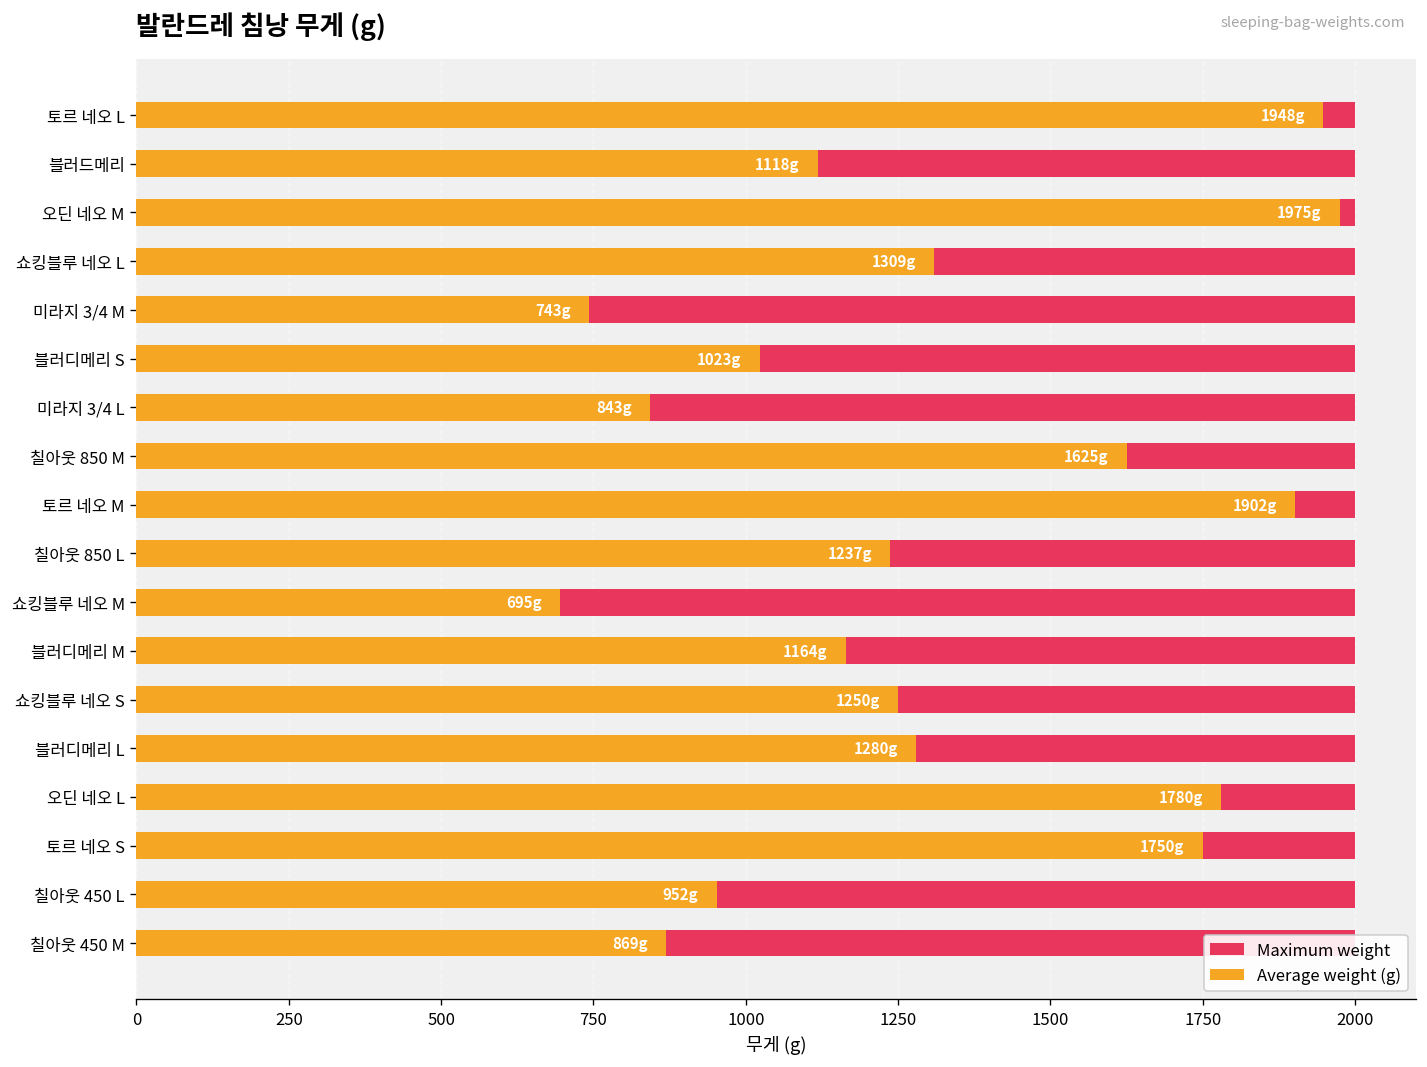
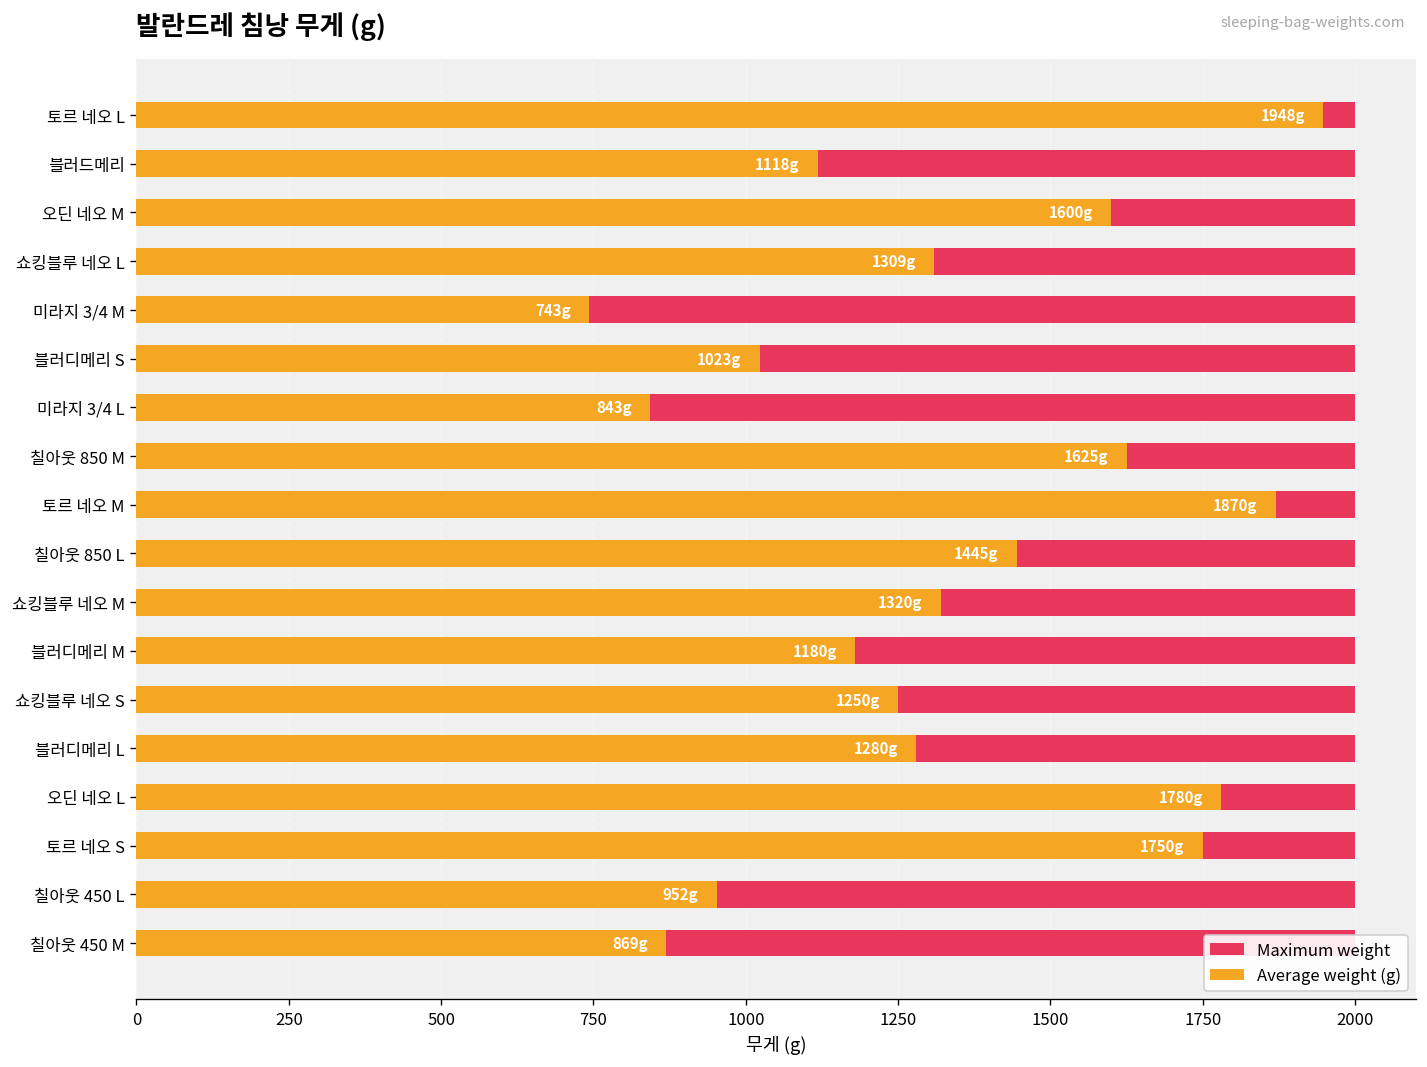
  {
    "Maximum weight": {
      "토르 네오 L": "2000",
      "블러드메리": "2000",
      "오딘 네오 M": "2000",
      "쇼킹블루 네오 L": "2000",
      "미라지 3/4 M": "2000",
      "블러디메리 S": "2000",
      "미라지 3/4 L": "2000",
      "칠아웃 850 M": "2000",
      "토르 네오 M": "2000",
      "칠아웃 850 L": "2000",
      "쇼킹블루 네오 M": "2000",
      "블러디메리 M": "2000",
      "쇼킹블루 네오 S": "2000",
      "블러디메리 L": "2000",
      "오딘 네오 L": "2000",
      "토르 네오 S": "2000",
      "칠아웃 450 L": "2000"
    },
    "Average weight (g)": {
-     "오딘 네오 M": "1975g",
-     "토르 네오 M": "1902g",
-     "칠아웃 850 L": "1237g",
-     "쇼킹블루 네오 M": "695g",
-     "블러디메리 M": "1164g"
+     "오딘 네오 M": "1600g",
+     "토르 네오 M": "1870g",
+     "칠아웃 850 L": "1445g",
+     "쇼킹블루 네오 M": "1320g",
+     "블러디메리 M": "1180g"
    }
  }
